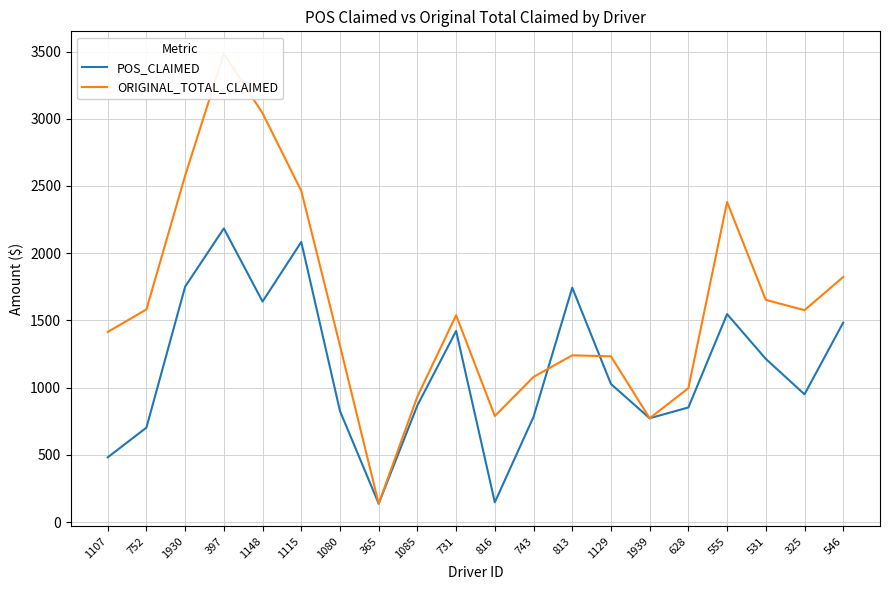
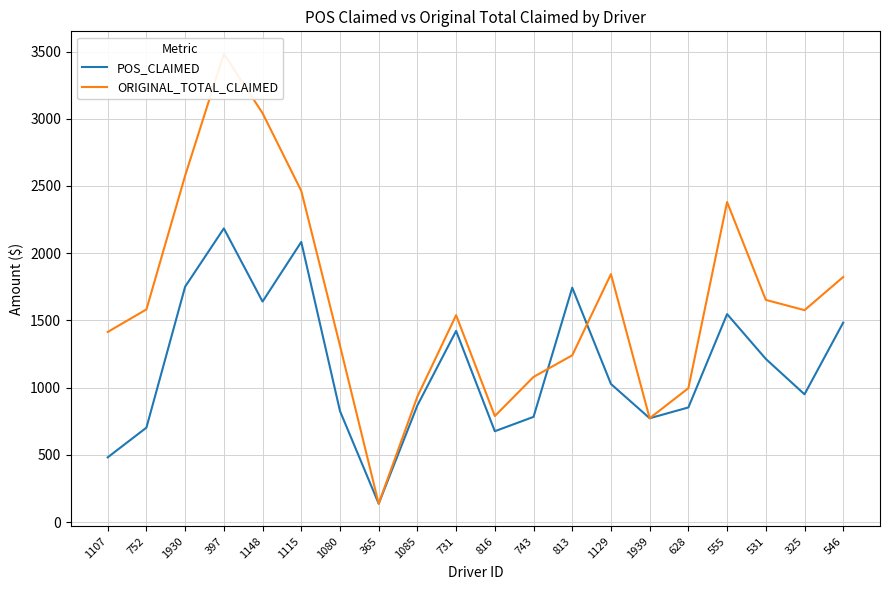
  {
    "POS_CLAIMED": {
      "1107": 480,
      "752": 700,
      "1930": 1750,
      "397": 2180,
      "1148": 1640,
      "1115": 2080,
      "1080": 830,
      "1085": 870,
      "731": 1420,
-     "816": 150,
+     "816": 680,
      "743": 780,
      "813": 1740,
      "1129": 1030,
      "628": 850,
      "555": 1550,
      "531": 1210,
      "325": 950,
      "546": 1480
    },
    "ORIGINAL_TOTAL_CLAIMED": {
      "1107": 1410,
      "752": 1580,
      "1930": 2580,
      "1148": 3040,
      "1115": 2460,
      "1080": 1310,
      "1085": 930,
      "731": 1540,
      "816": 790,
      "743": 1080,
      "813": 1240,
-     "1129": 1230,
+     "1129": 1840,
      "628": 1000,
      "555": 2380,
      "531": 1650,
      "325": 1580,
      "546": 1820
    }
  }
